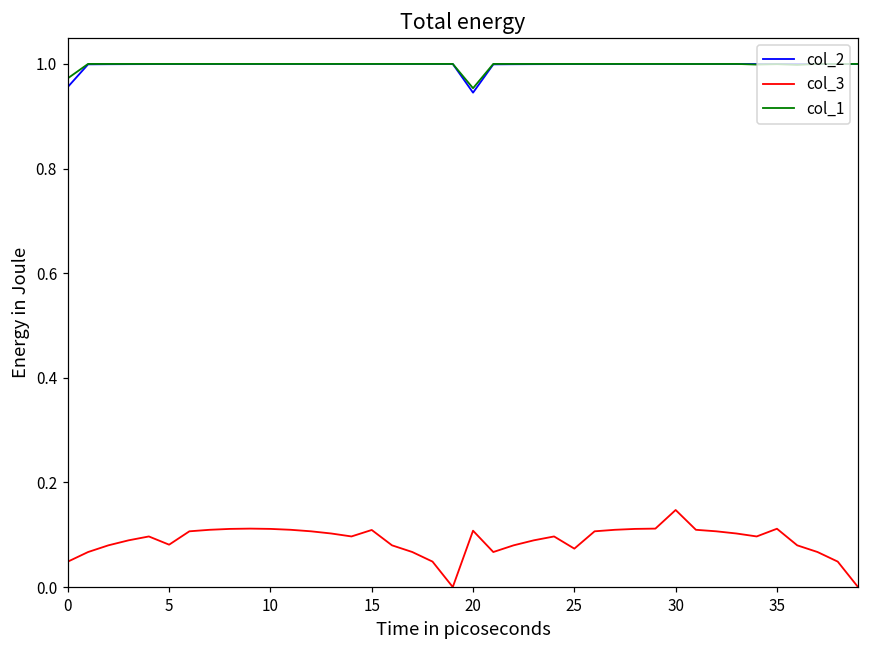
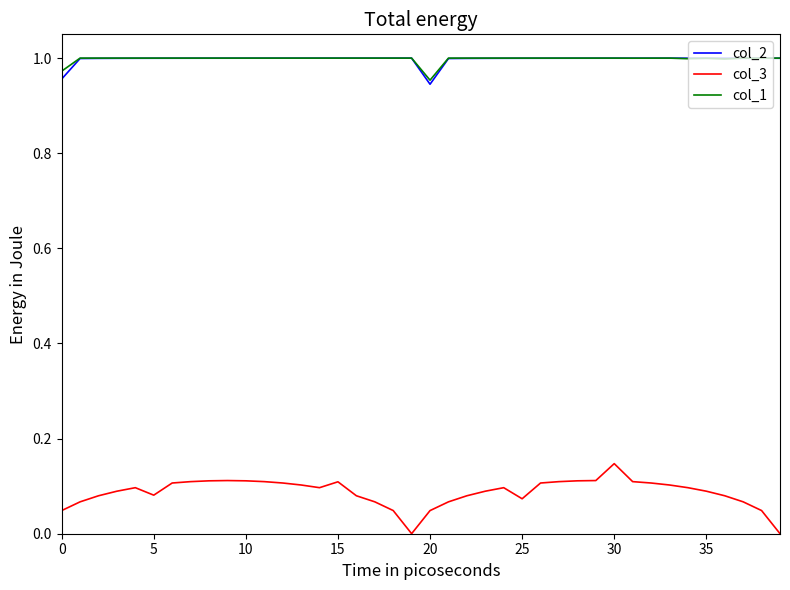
  {
    "col_2": {
      "0": 0.96,
      "20": 0.95
    },
    "col_3": {
      "0": 0.05,
      "5": 0.08,
      "10": 0.11,
      "15": 0.11,
-     "20": 0.11,
+     "20": 0.05,
      "25": 0.07,
      "30": 0.15,
-     "35": 0.11
+     "35": 0.09
    },
    "col_1": {
      "0": 0.97,
      "20": 0.95
    }
  }
